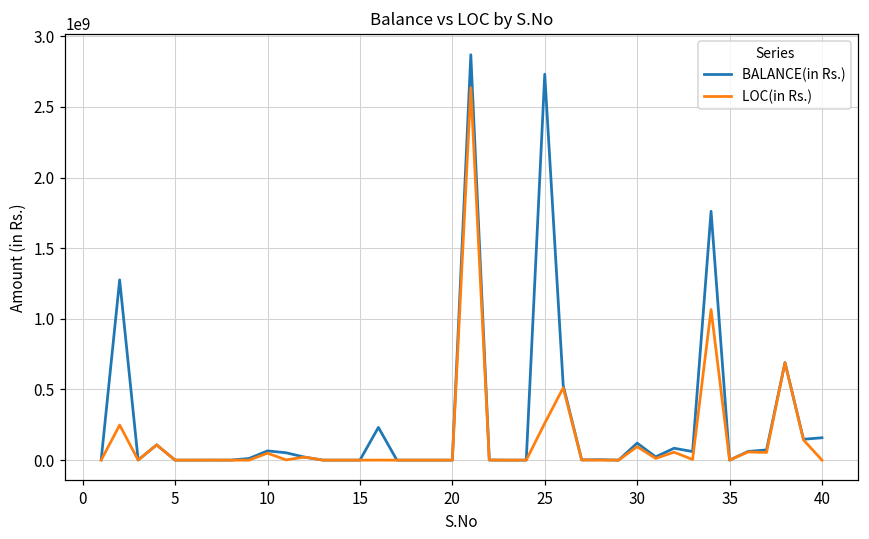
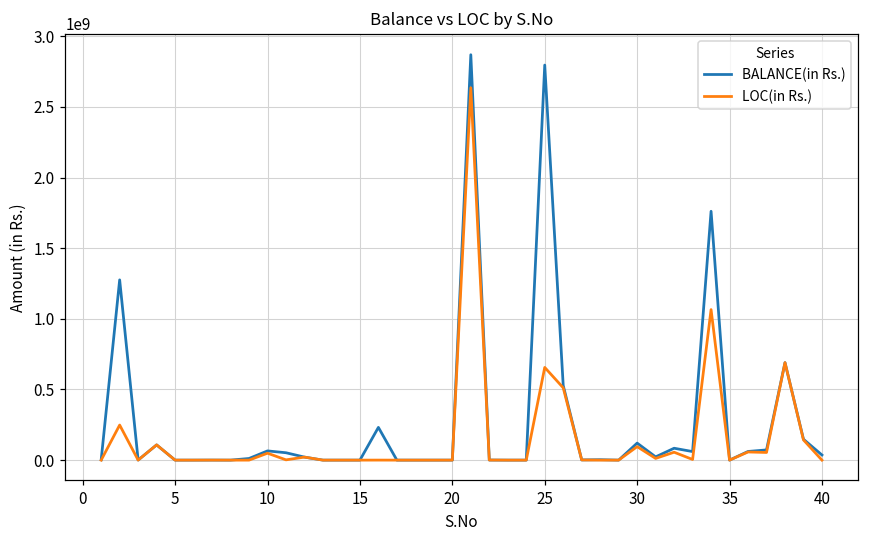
  {
    "BALANCE(in Rs.)": {
-     "25": 2730000000,
+     "25": 2800000000,
      "30": 120000000,
-     "40": 160000000
+     "40": 40000000
    },
    "LOC(in Rs.)": {
-     "25": 260000000,
+     "25": 660000000,
      "30": 100000000,
      "40": 0
    }
  }
